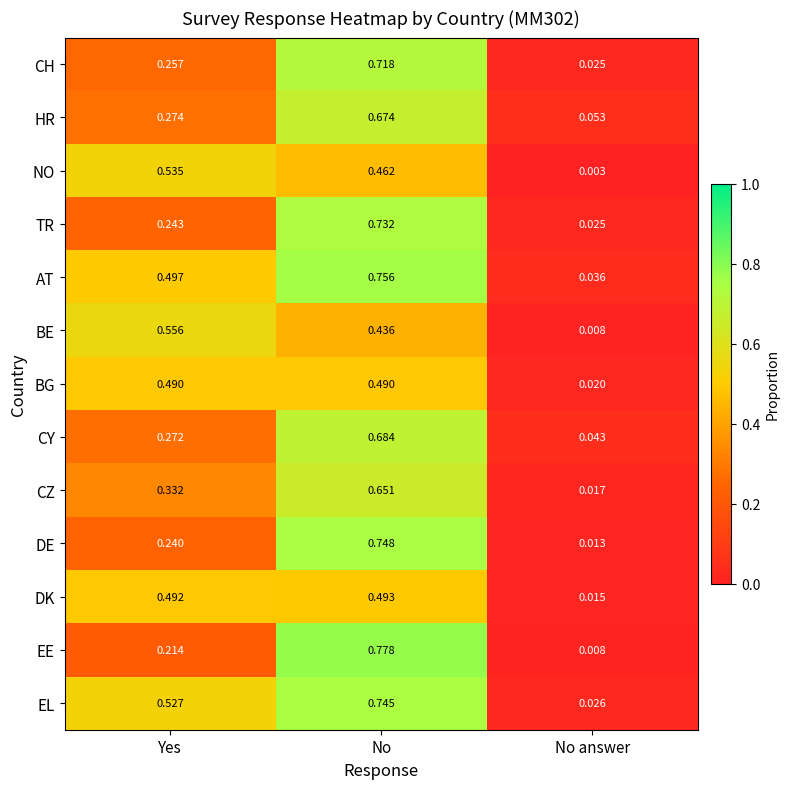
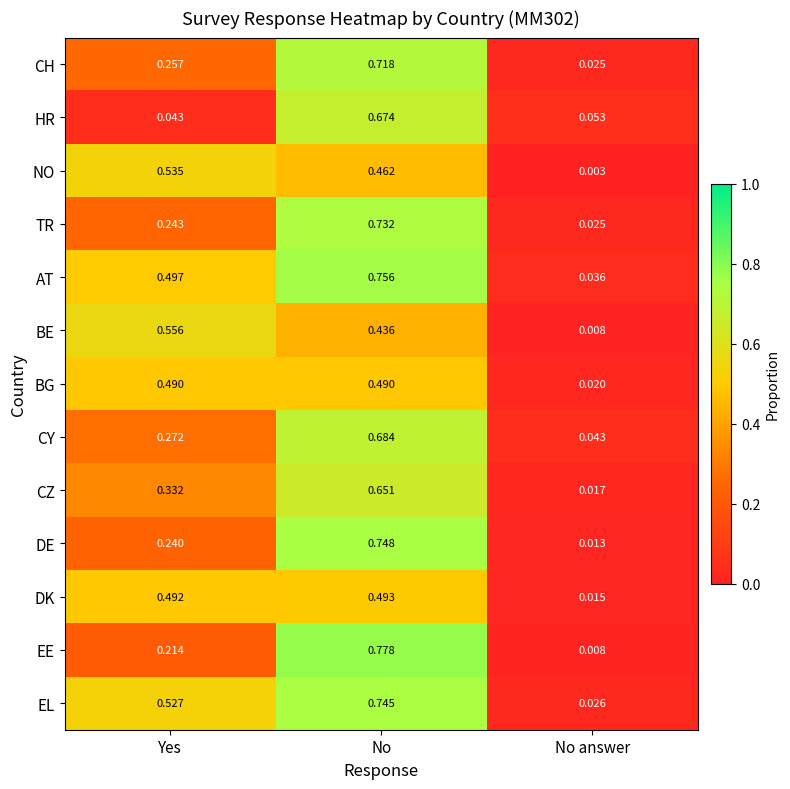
  {
    "CH": {
      "Yes": 0.257,
      "No": 0.718,
      "No answer": 0.025
    },
    "HR": {
-     "Yes": 0.274,
+     "Yes": 0.043,
      "No": 0.674,
      "No answer": 0.053
    },
    "NO": {
      "Yes": 0.535,
      "No": 0.462,
      "No answer": 0.003
    },
    "TR": {
      "Yes": 0.243,
      "No": 0.732,
      "No answer": 0.025
    },
    "AT": {
      "Yes": 0.497,
      "No": 0.756,
      "No answer": 0.036
    },
    "BE": {
      "Yes": 0.556,
      "No": 0.436,
      "No answer": 0.008
    },
    "BG": {
      "Yes": 0.490,
      "No": 0.490,
      "No answer": 0.020
    },
    "CY": {
      "Yes": 0.272,
      "No": 0.684,
      "No answer": 0.043
    },
    "CZ": {
      "Yes": 0.332,
      "No": 0.651,
      "No answer": 0.017
    },
    "DE": {
      "Yes": 0.240,
      "No": 0.748,
      "No answer": 0.013
    },
    "DK": {
      "Yes": 0.492,
      "No": 0.493,
      "No answer": 0.015
    },
    "EE": {
      "Yes": 0.214,
      "No": 0.778,
      "No answer": 0.008
    },
    "EL": {
      "Yes": 0.527,
      "No": 0.745,
      "No answer": 0.026
    }
  }
